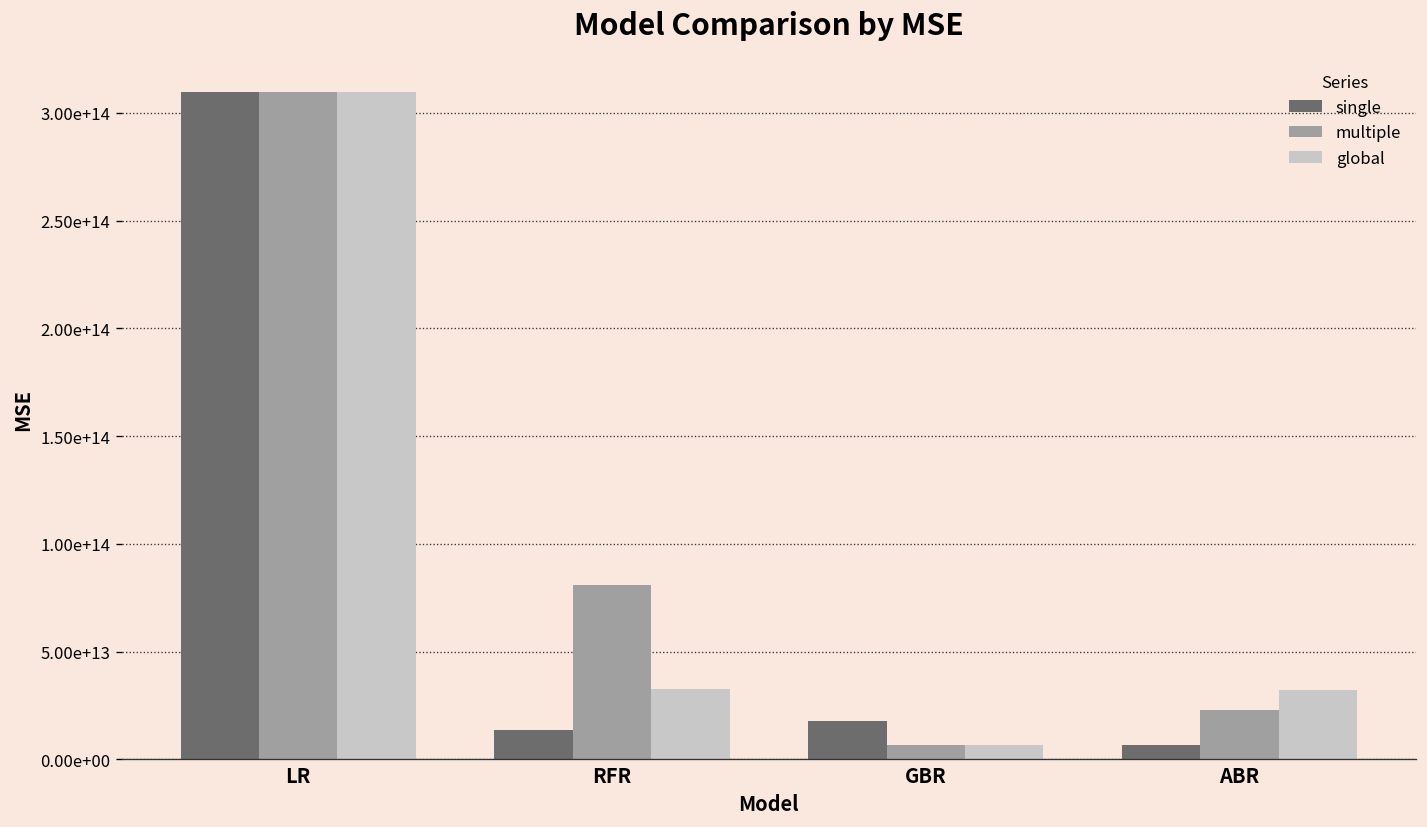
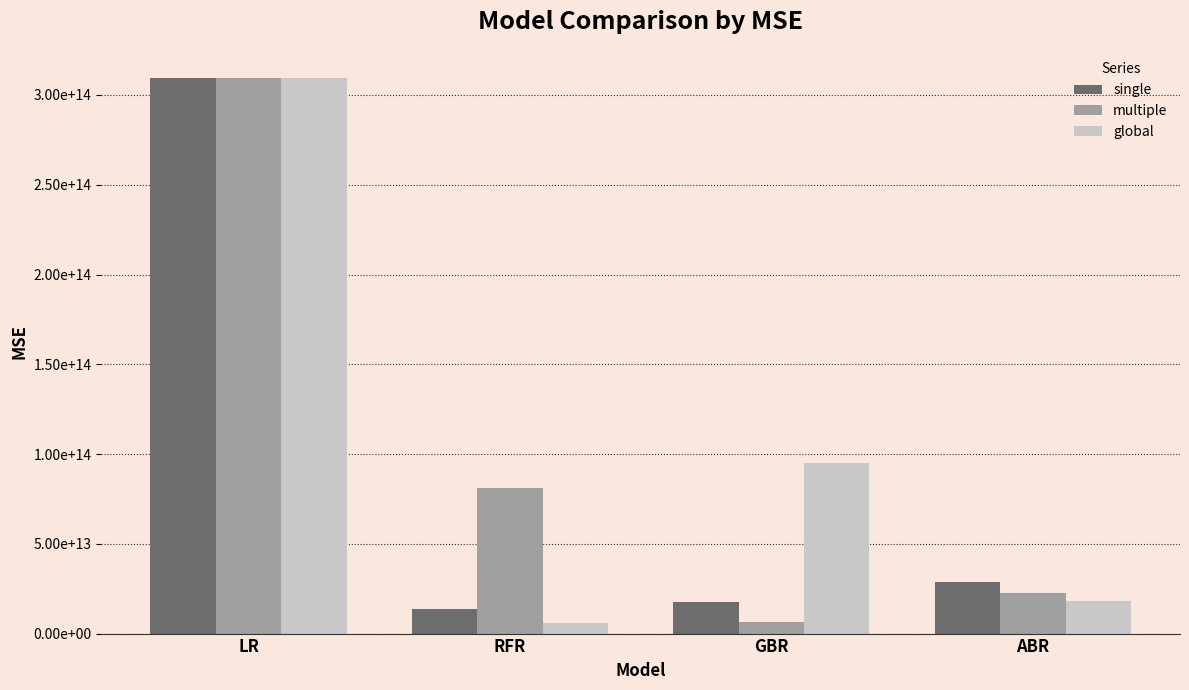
  {
    "single": {
      "LR": 310000000000000,
      "RFR": 14000000000000,
      "GBR": 18000000000000,
-     "ABR": 6000000000000
+     "ABR": 29000000000000
    },
    "multiple": {
      "LR": 310000000000000,
      "RFR": 81000000000000,
      "GBR": 7000000000000,
      "ABR": 23000000000000
    },
    "global": {
      "LR": 310000000000000,
-     "RFR": 32000000000000,
-     "GBR": 7000000000000,
-     "ABR": 32000000000000
+     "RFR": 6000000000000,
+     "GBR": 95000000000000,
+     "ABR": 18000000000000
    }
  }
